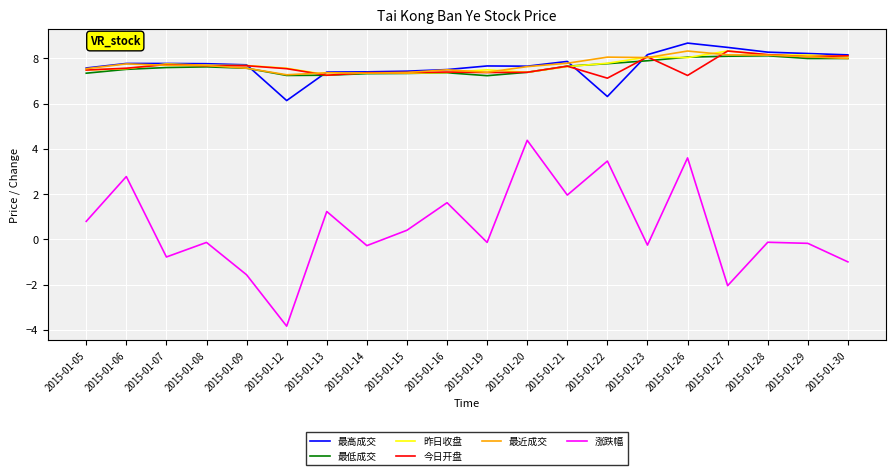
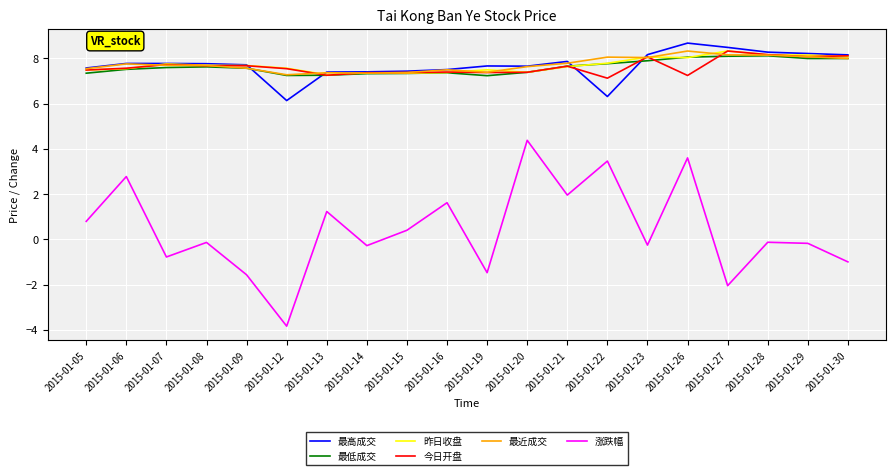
  {
    "最高成交": {
      "2015-01-12": 6.1,
      "2015-01-19": 7.7,
      "2015-01-22": 6.3,
      "2015-01-26": 8.7,
      "2015-01-27": 8.5
    },
    "最低成交": {
      "2015-01-05": 7.4,
      "2015-01-19": 7.2,
      "2015-01-23": 7.9
    },
    "今日开盘": {
      "2015-01-22": 7.1,
      "2015-01-26": 7.3
    },
    "最近成交": {
      "2015-01-22": 8.1,
      "2015-01-26": 8.3
    },
    "涨跌幅": {
      "2015-01-05": 0.8,
      "2015-01-06": 2.8,
      "2015-01-07": -0.8,
      "2015-01-08": -0.1,
      "2015-01-09": -1.6,
      "2015-01-12": -3.8,
      "2015-01-13": 1.2,
      "2015-01-14": -0.3,
      "2015-01-15": 0.4,
      "2015-01-16": 1.6,
-     "2015-01-19": -0.1,
+     "2015-01-19": -1.5,
      "2015-01-20": 4.4,
      "2015-01-21": 2.0,
      "2015-01-22": 3.5,
      "2015-01-23": -0.2,
      "2015-01-26": 3.6,
      "2015-01-27": -2.0,
      "2015-01-28": -0.1,
      "2015-01-29": -0.2,
      "2015-01-30": -1.0
    }
  }
